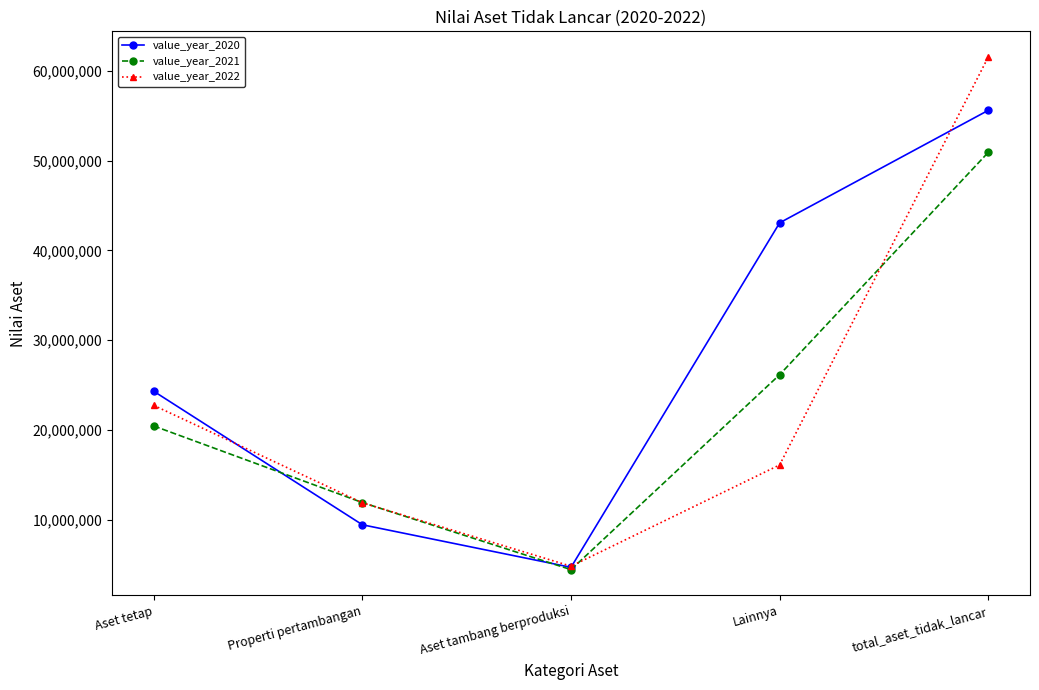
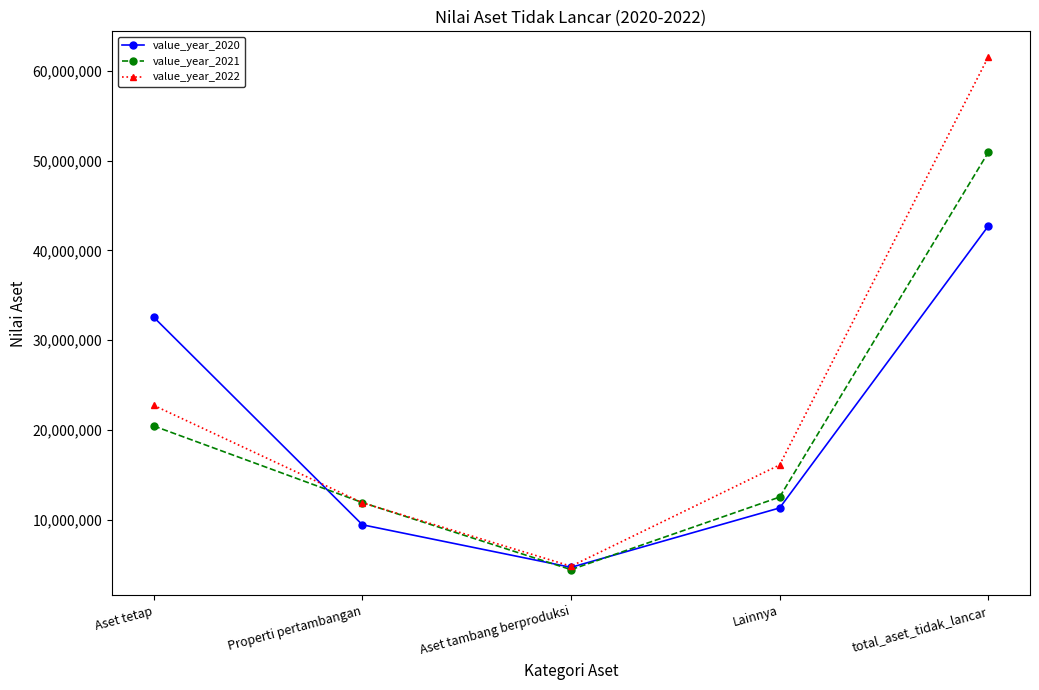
  {
    "value_year_2020": {
-     "Aset tetap": "24,000,000",
+     "Aset tetap": "33,000,000",
      "Properti pertambangan": "9,000,000",
-     "Lainnya": "43,000,000",
-     "total_aset_tidak_lancar": "56,000,000"
+     "Lainnya": "11,000,000",
+     "total_aset_tidak_lancar": "43,000,000"
    },
    "value_year_2021": {
      "Aset tetap": "20,000,000",
-     "Lainnya": "26,000,000",
+     "Lainnya": "13,000,000",
      "total_aset_tidak_lancar": "51,000,000"
    },
    "value_year_2022": {
      "Aset tetap": "23,000,000",
      "Lainnya": "16,000,000",
      "total_aset_tidak_lancar": "62,000,000"
    }
  }
